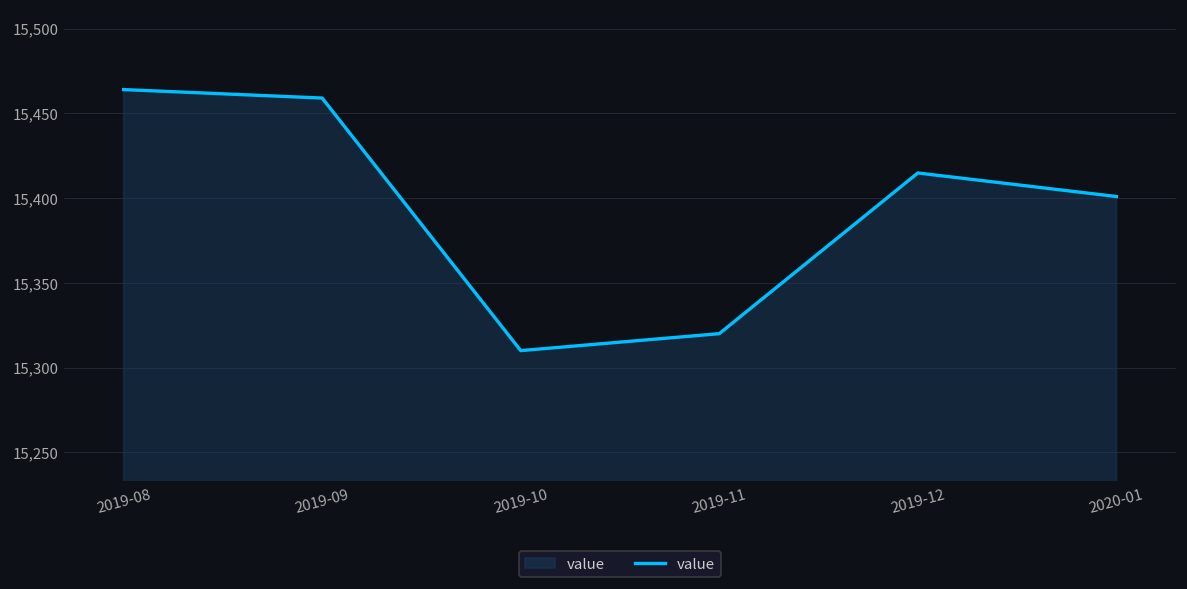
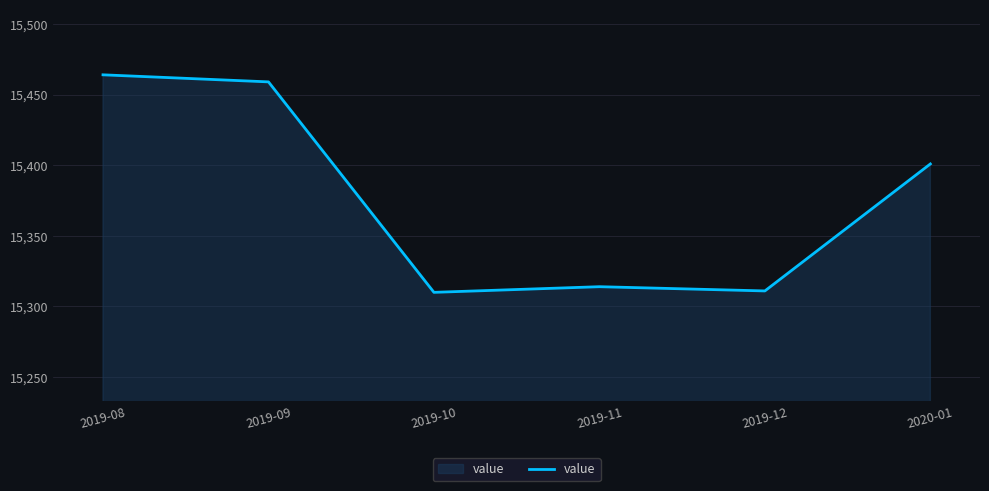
  {
    "2019-08": "15,464",
    "2019-09": "15,459",
    "2019-10": "15,310",
-   "2019-11": "15,320",
-   "2019-12": "15,415",
+   "2019-11": "15,314",
+   "2019-12": "15,311",
    "2020-01": "15,401"
  }
